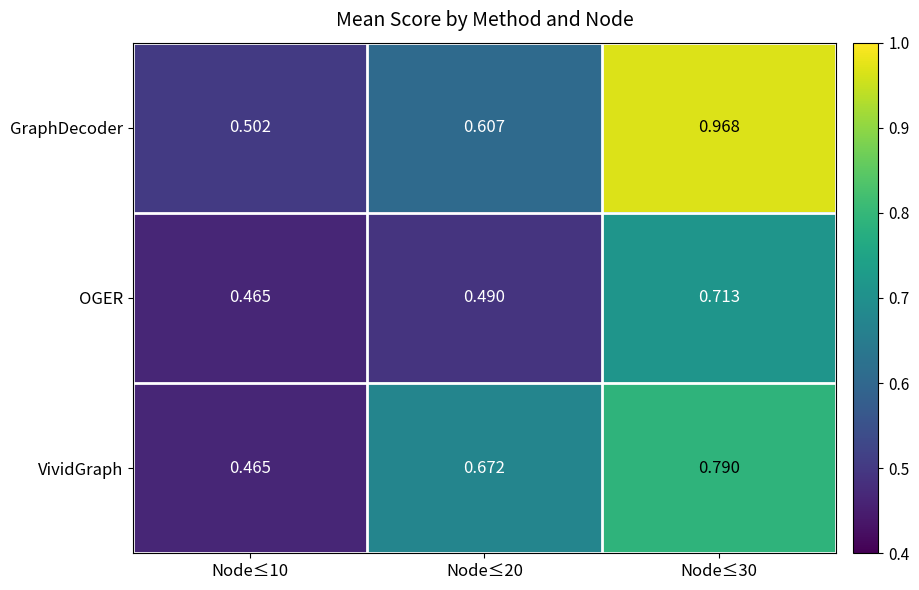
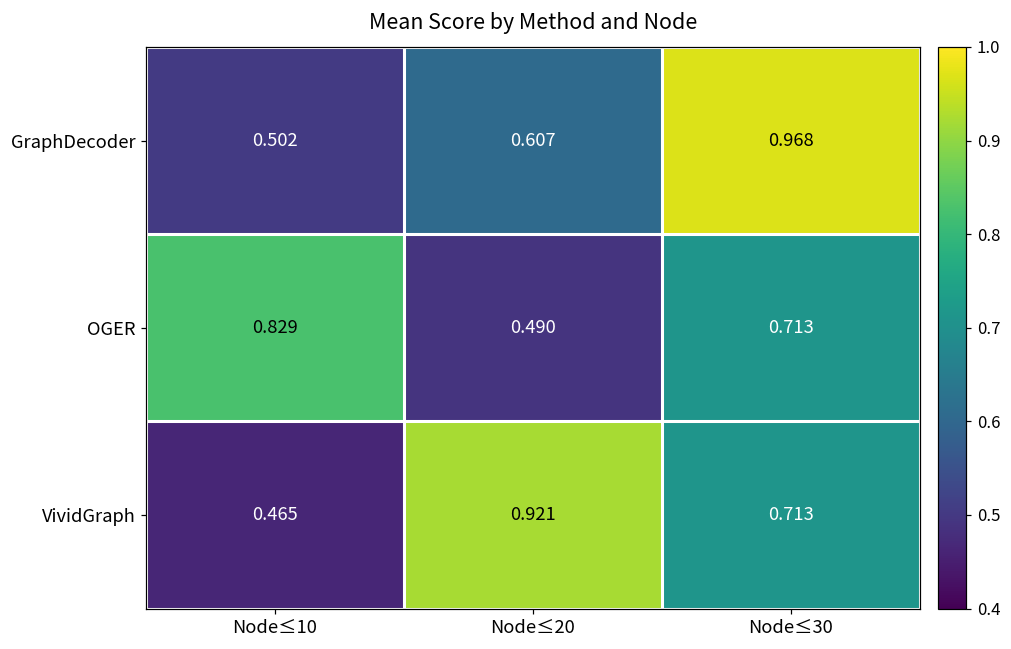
  {
    "GraphDecoder": {
      "Node≤10": 0.502,
      "Node≤20": 0.607,
      "Node≤30": 0.968
    },
    "OGER": {
-     "Node≤10": 0.465,
+     "Node≤10": 0.829,
      "Node≤20": 0.490,
      "Node≤30": 0.713
    },
    "VividGraph": {
      "Node≤10": 0.465,
-     "Node≤20": 0.672,
-     "Node≤30": 0.790
+     "Node≤20": 0.921,
+     "Node≤30": 0.713
    }
  }
